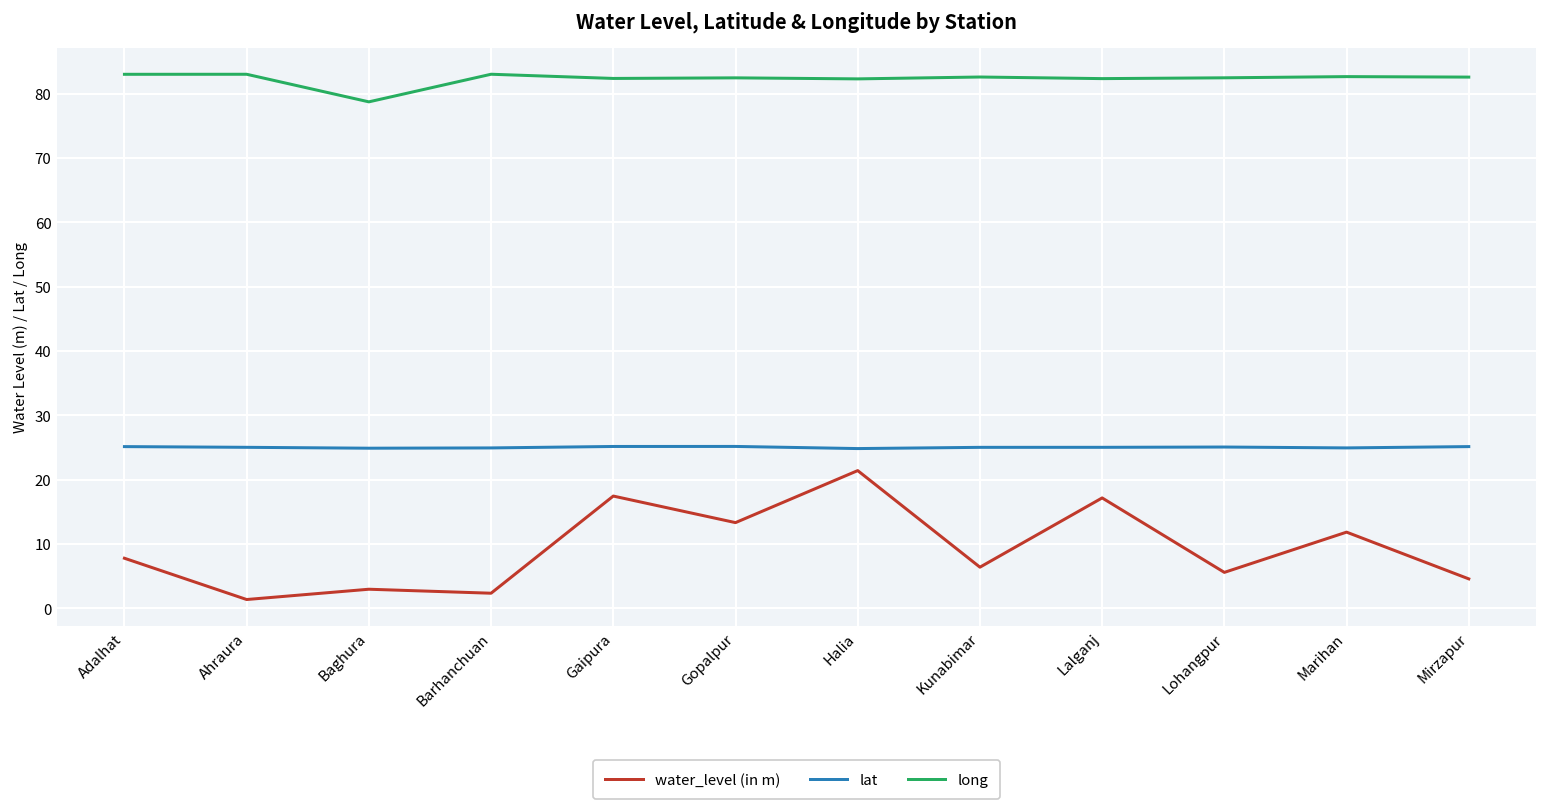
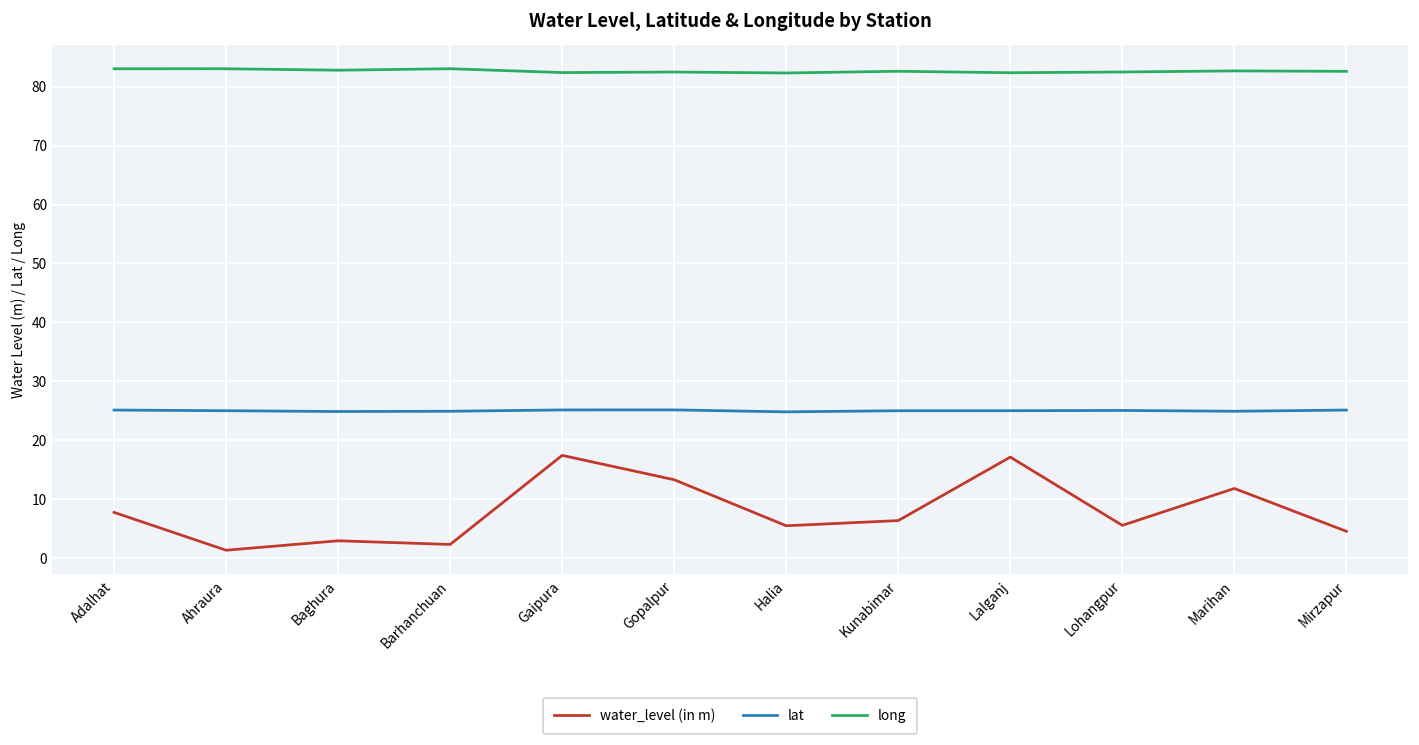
  {
    "water_level (in m)": {
      "Adalhat": 8,
      "Ahraura": 1,
      "Baghura": 3,
      "Barhanchuan": 2,
      "Gaipura": 17,
      "Gopalpur": 13,
-     "Halia": 21,
+     "Halia": 6,
      "Kunabimar": 6,
      "Lalganj": 17,
      "Lohangpur": 6,
      "Marihan": 12,
      "Mirzapur": 5
    },
    "lat": {
      "Adalhat": 25,
      "Ahraura": 25,
      "Baghura": 25,
      "Barhanchuan": 25,
      "Gaipura": 25,
      "Gopalpur": 25,
      "Halia": 25,
      "Kunabimar": 25,
      "Lalganj": 25,
      "Lohangpur": 25,
      "Marihan": 25,
      "Mirzapur": 25
    },
    "long": {
      "Adalhat": 83,
      "Ahraura": 83,
-     "Baghura": 79,
+     "Baghura": 83,
      "Barhanchuan": 83,
      "Gaipura": 82,
      "Gopalpur": 82,
      "Halia": 82,
      "Kunabimar": 83,
      "Lalganj": 82,
      "Lohangpur": 82,
      "Marihan": 83,
      "Mirzapur": 83
    }
  }
